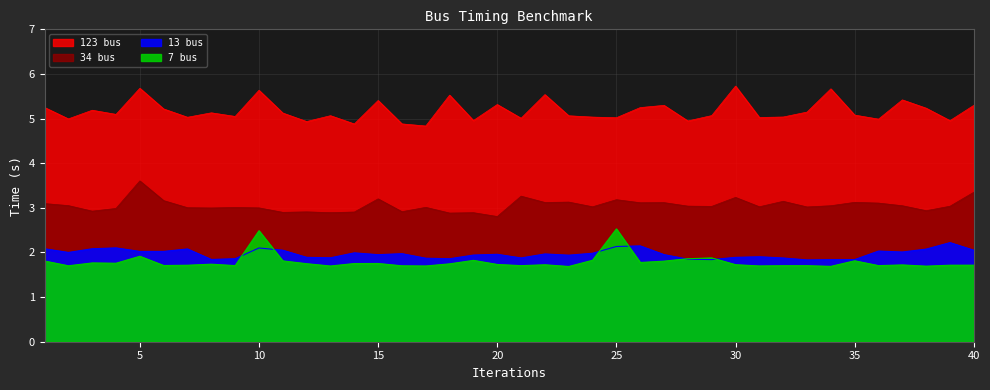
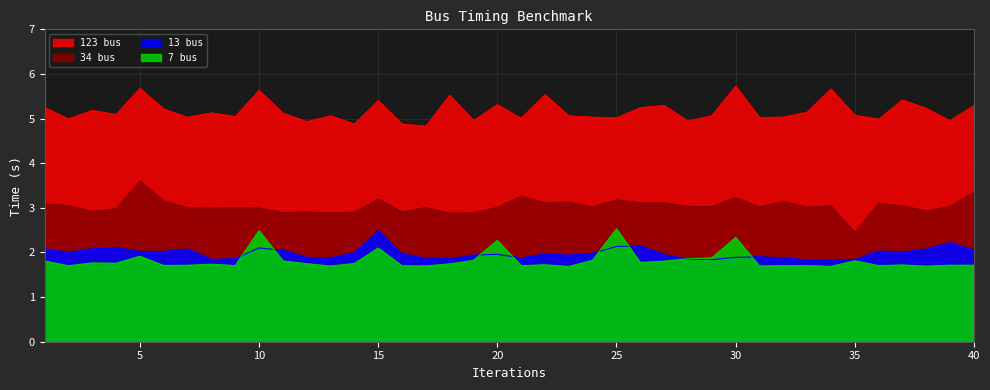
  {
    "123 bus": {
      "5": 5.7,
      "10": 5.6,
      "15": 5.4,
      "20": 5.3,
      "25": 5.0,
      "30": 5.7,
      "35": 5.1,
      "40": 5.3
    },
    "34 bus": {
      "5": 3.6,
      "10": 3.0,
      "15": 3.2,
-     "20": 2.8,
+     "20": 3.0,
      "25": 3.2,
      "30": 3.2,
-     "35": 3.1,
+     "35": 2.5,
      "40": 3.3
    },
    "13 bus": {
      "5": 2.0,
      "10": 2.1,
-     "15": 2.0,
+     "15": 2.5,
      "20": 2.0,
      "25": 2.1,
      "30": 1.9,
      "40": 2.1
    },
    "7 bus": {
      "5": 1.9,
      "10": 2.5,
-     "15": 1.8,
-     "20": 1.7,
+     "15": 2.1,
+     "20": 2.3,
      "25": 2.5,
-     "30": 1.7,
+     "30": 2.3,
      "40": 1.7
    }
  }
